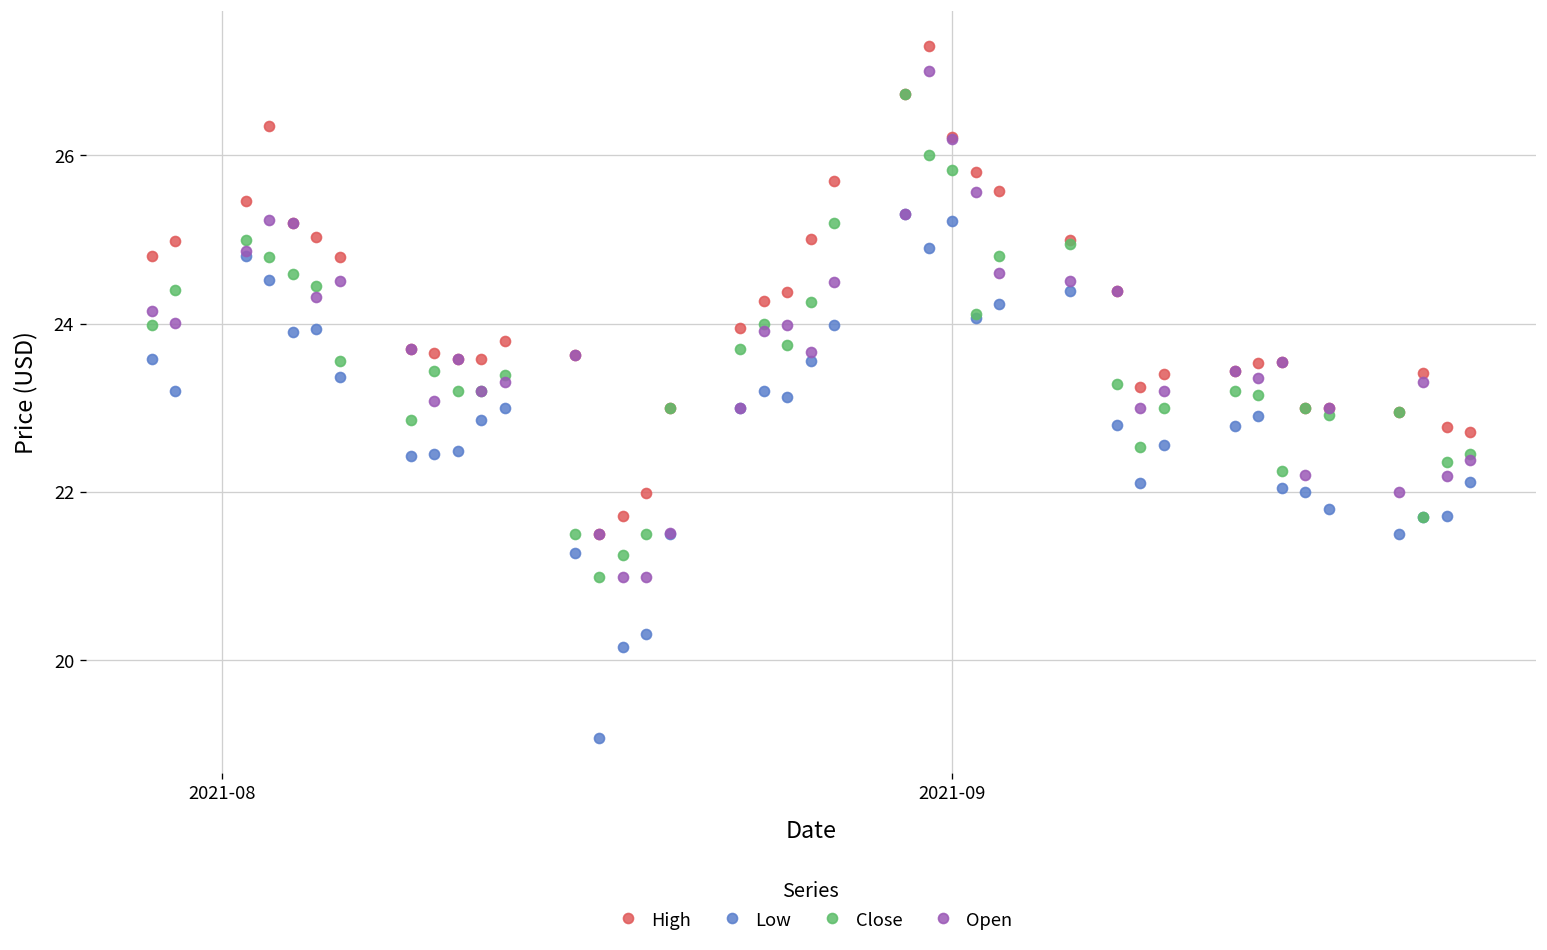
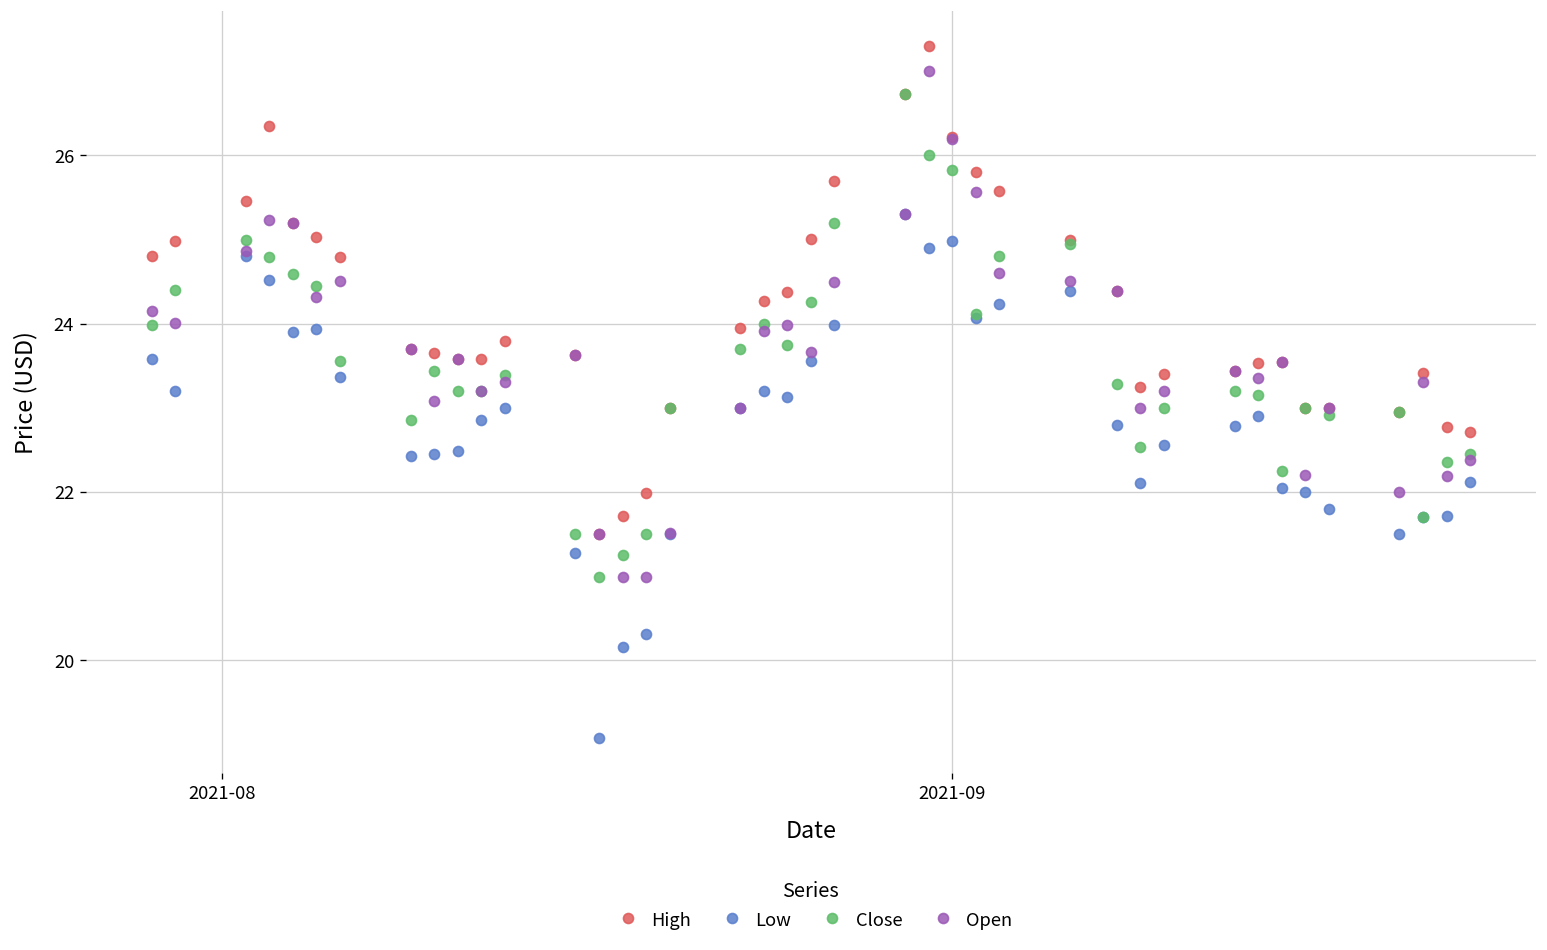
  {
    "Low": {
-     "2021-09": 25.2
+     "2021-09": 25.0
    },
    "Close": {
      "2021-09": 25.8
    }
  }
